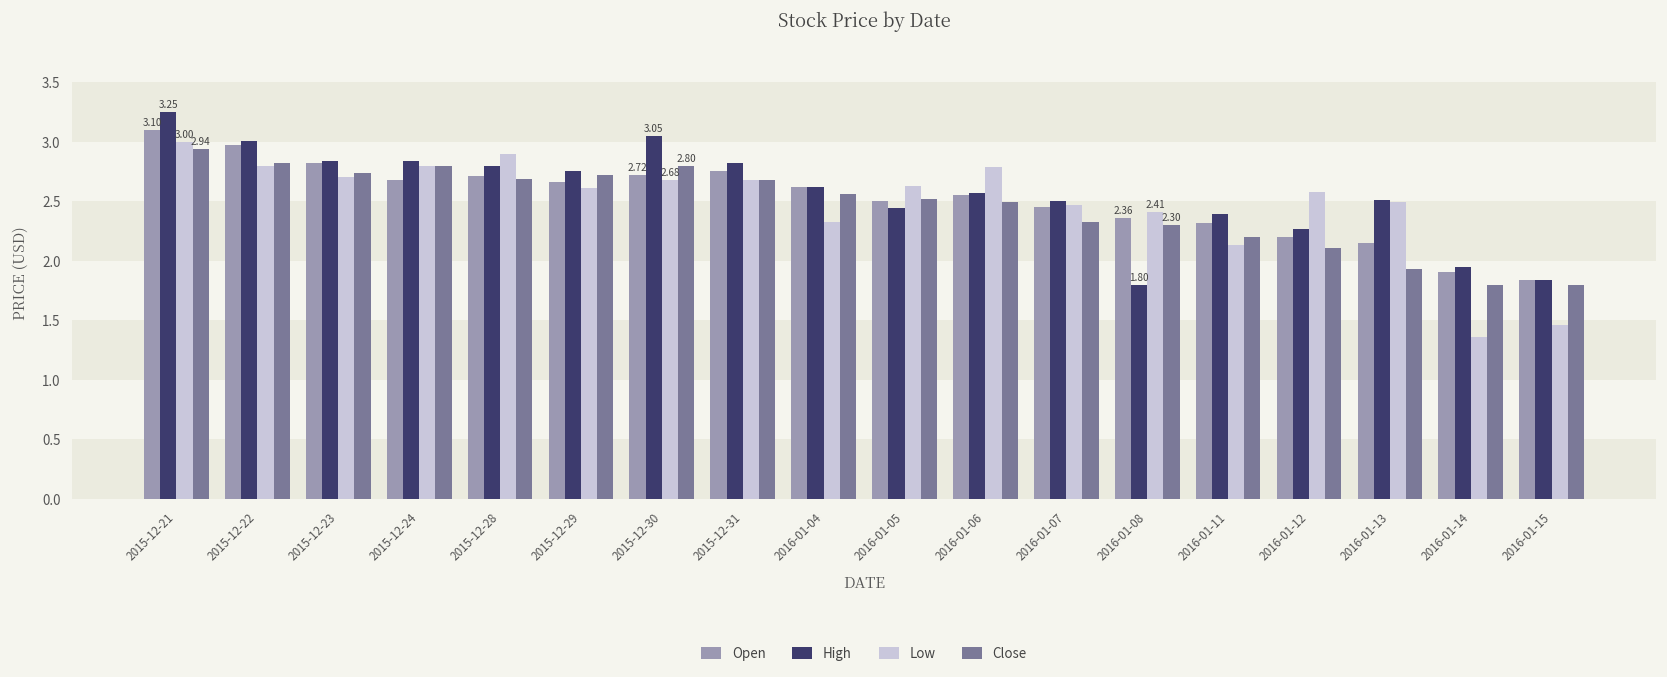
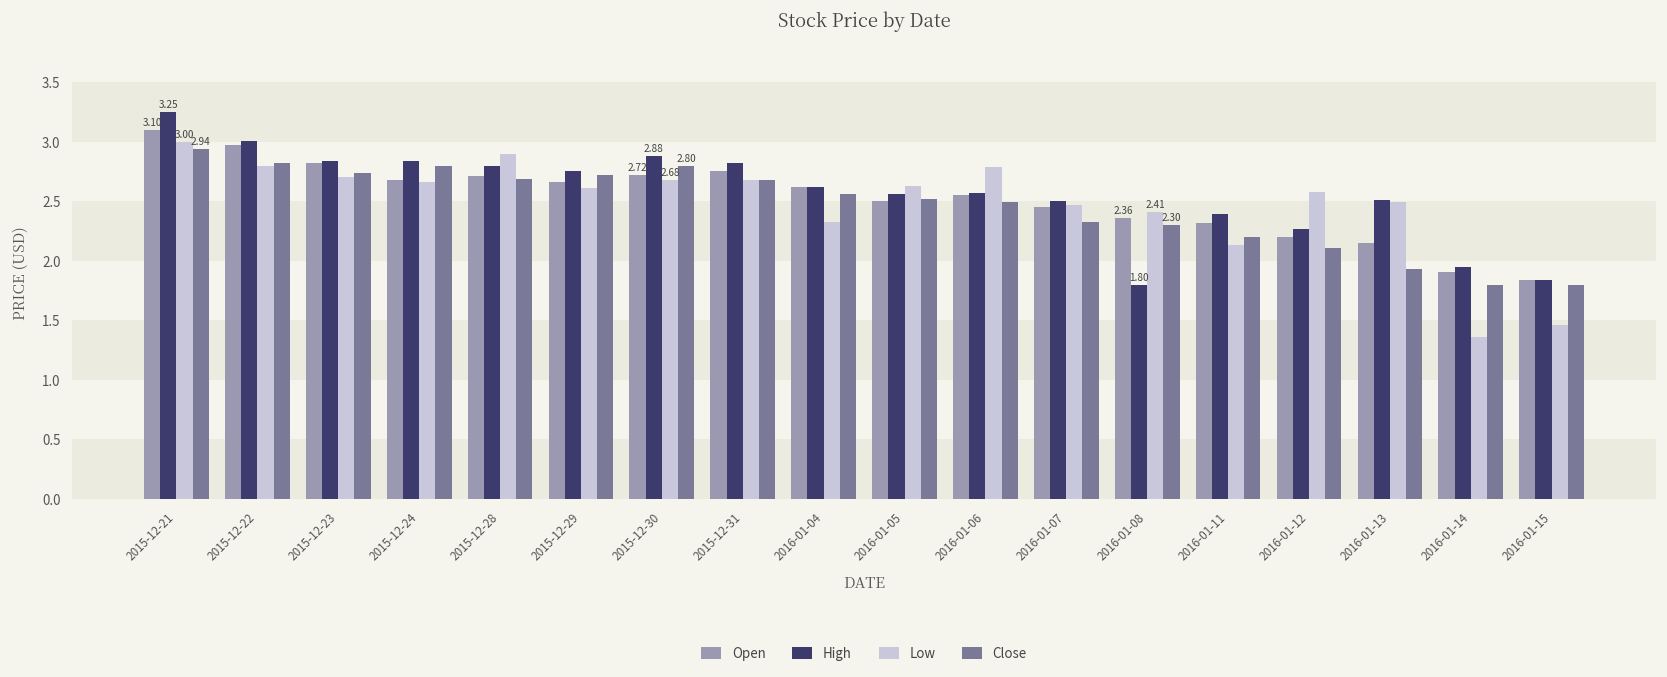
  {
    "High": {
      "2015-12-21": 3.25,
-     "2015-12-30": 3.05,
-     "2016-01-05": 2.4,
+     "2015-12-30": 2.88,
+     "2016-01-05": 2.6,
      "2016-01-08": 1.80
    },
    "Low": {
      "2015-12-22": 2.8,
      "2015-12-23": 2.7,
-     "2015-12-24": 2.8,
+     "2015-12-24": 2.7,
      "2015-12-28": 2.9,
      "2015-12-29": 2.6,
      "2015-12-31": 2.7,
      "2016-01-04": 2.3,
      "2016-01-05": 2.6,
      "2016-01-06": 2.8,
      "2016-01-07": 2.5,
      "2016-01-11": 2.1,
      "2016-01-12": 2.6,
      "2016-01-13": 2.5,
      "2016-01-14": 1.4,
      "2016-01-15": 1.5
    }
  }
